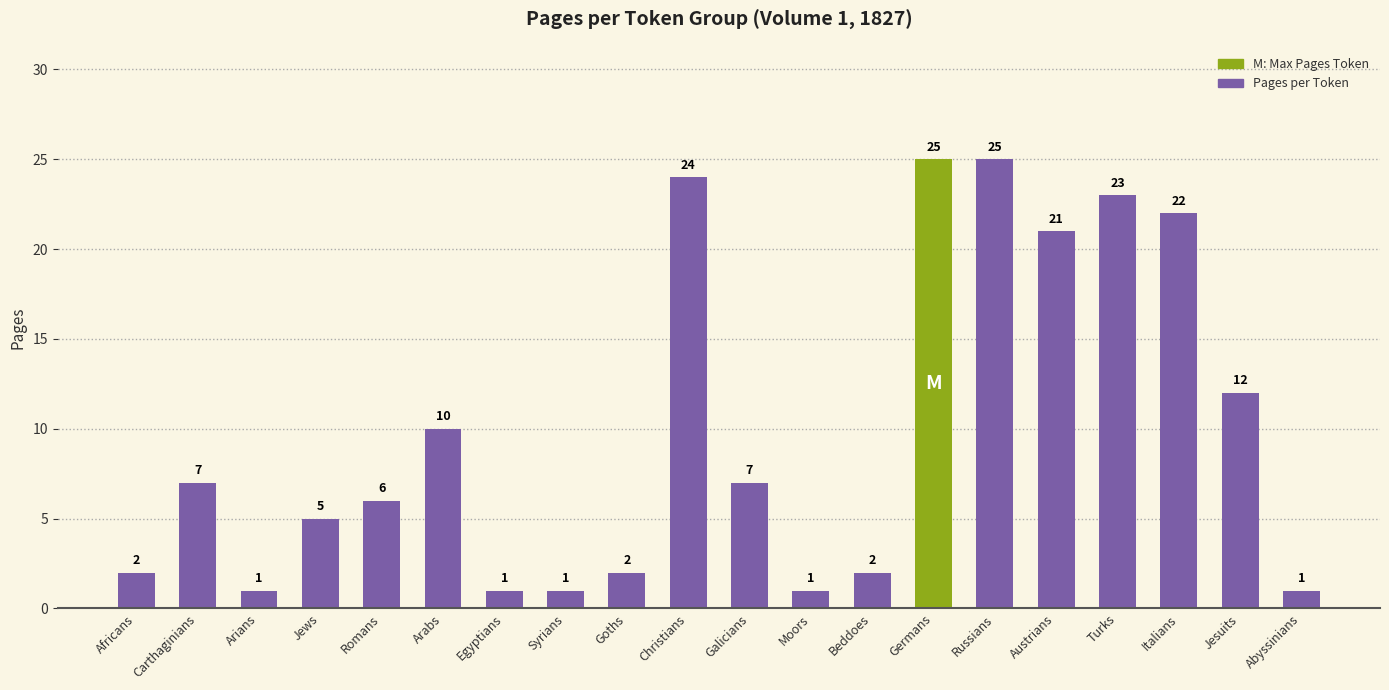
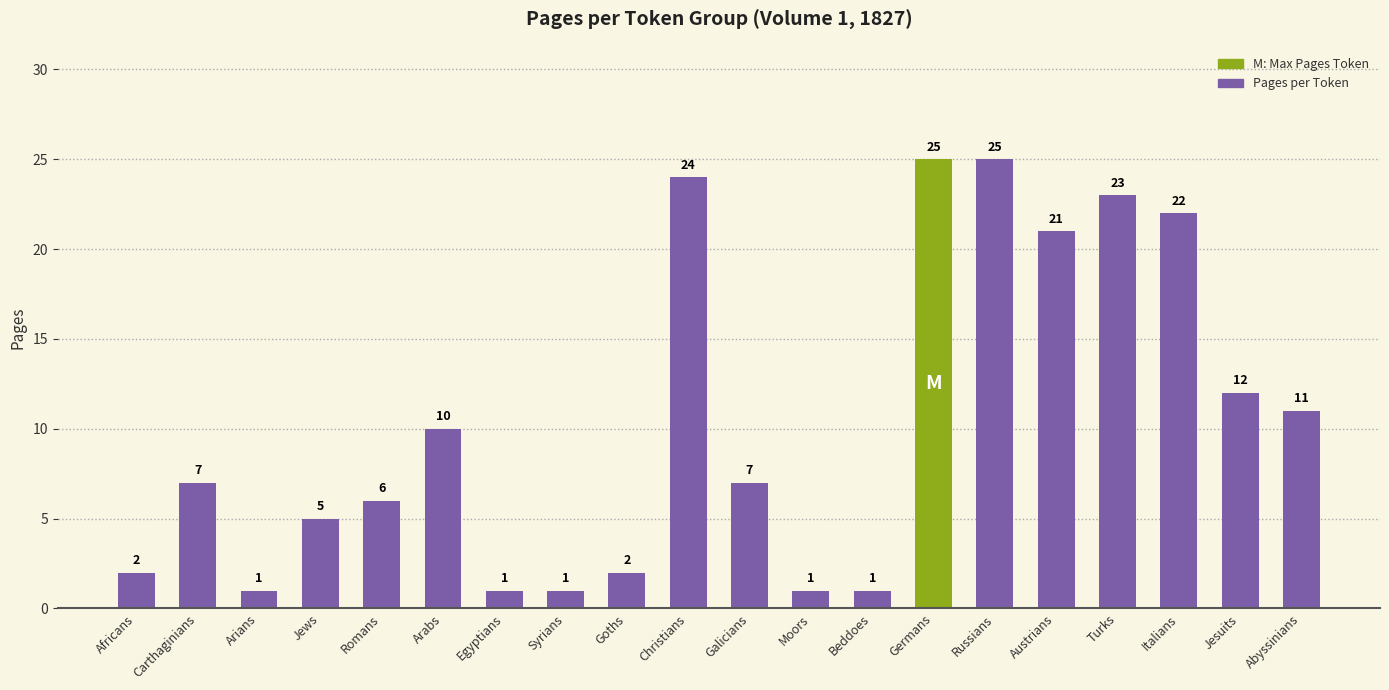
  {
    "Africans": 2,
    "Carthaginians": 7,
    "Arians": 1,
    "Jews": 5,
    "Romans": 6,
    "Arabs": 10,
    "Egyptians": 1,
    "Syrians": 1,
    "Goths": 2,
    "Christians": 24,
    "Galicians": 7,
    "Moors": 1,
-   "Beddoes": 2,
+   "Beddoes": 1,
    "Germans": 25,
    "Russians": 25,
    "Austrians": 21,
    "Turks": 23,
    "Italians": 22,
    "Jesuits": 12,
-   "Abyssinians": 1
+   "Abyssinians": 11
  }
